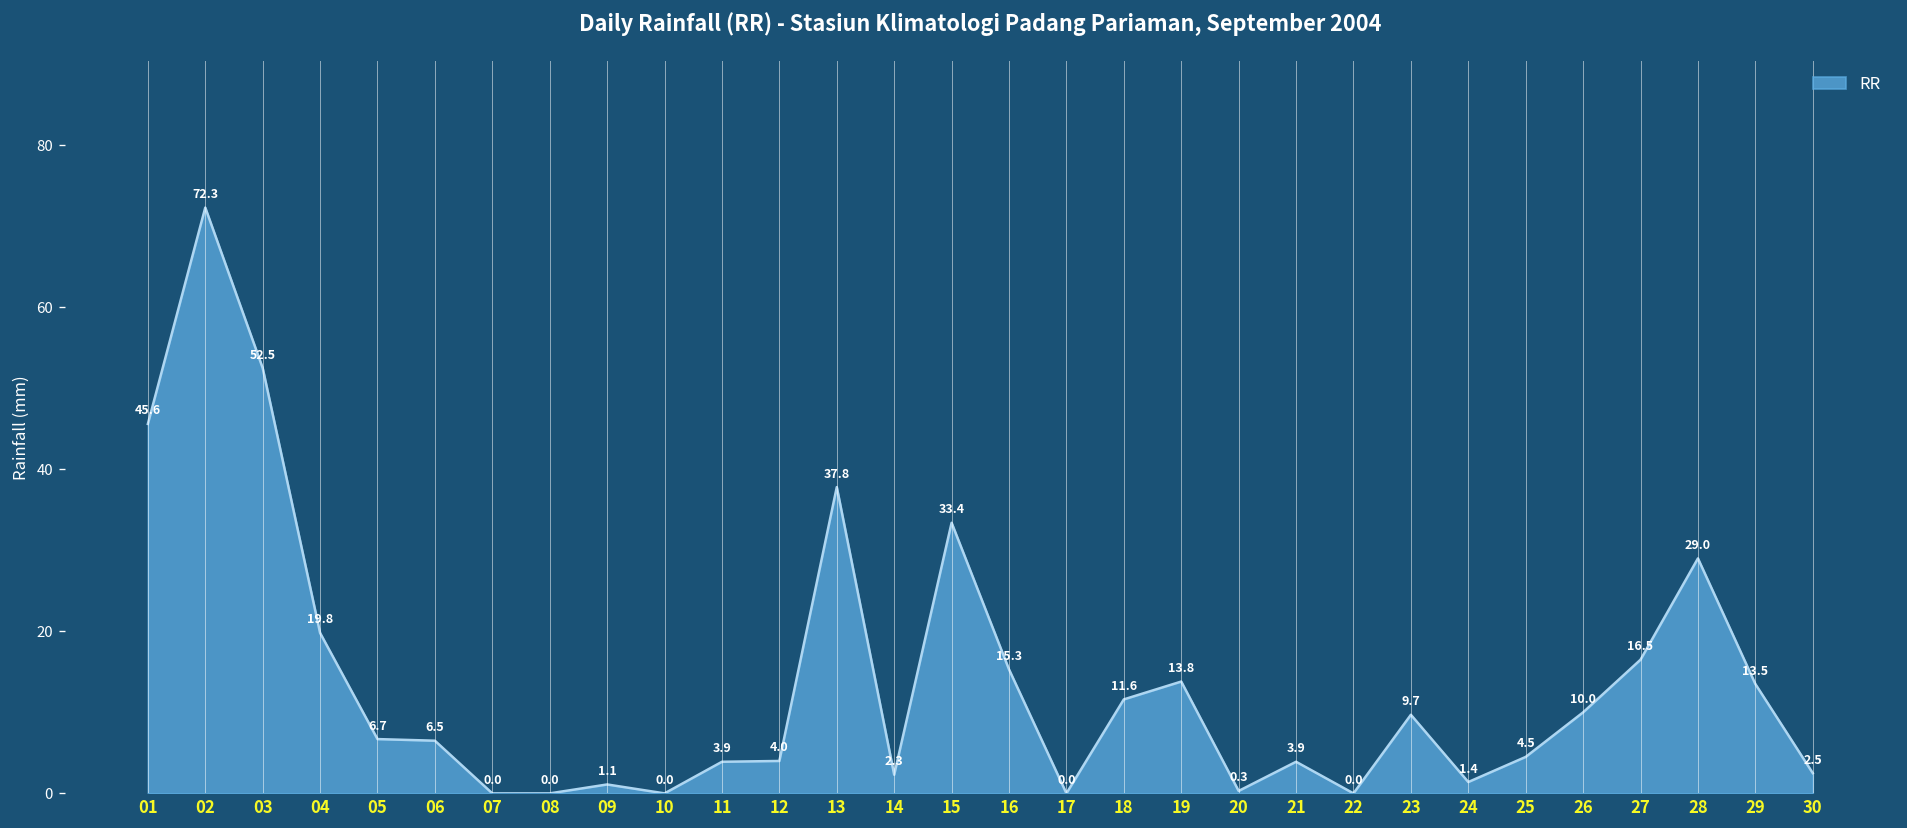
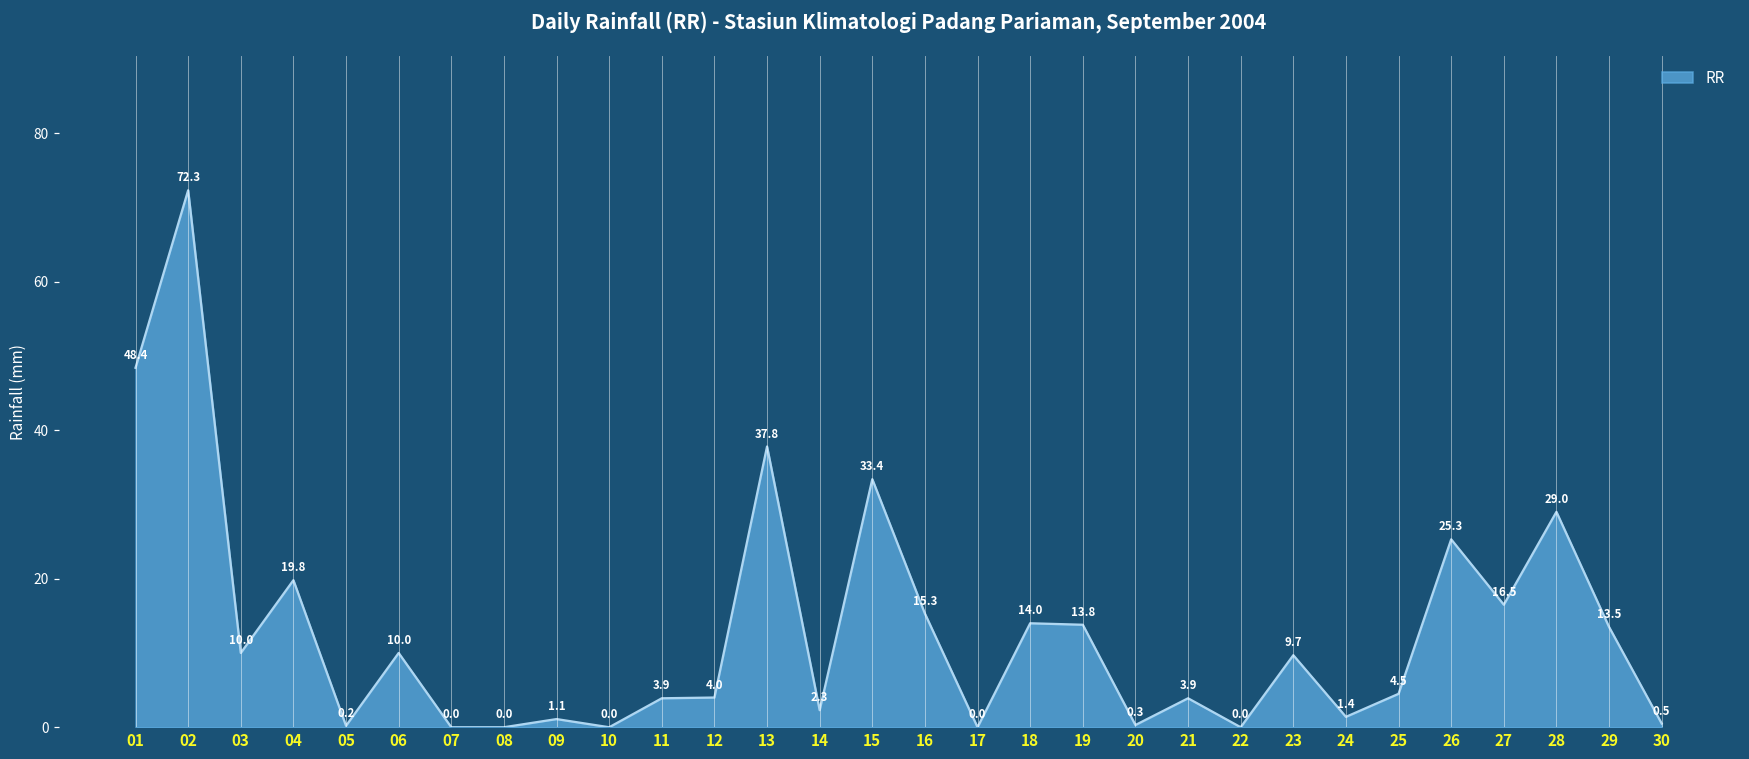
  {
-   "01": 45.6,
+   "01": 48.4,
    "02": 72.3,
-   "03": 52.5,
+   "03": 10.0,
    "04": 19.8,
-   "05": 6.7,
-   "06": 6.5,
+   "05": 0.2,
+   "06": 10.0,
    "07": 0.0,
    "08": 0.0,
    "09": 1.1,
    "10": 0.0,
    "11": 3.9,
    "12": 4.0,
    "13": 37.8,
    "14": 2.3,
    "15": 33.4,
    "16": 15.3,
    "17": 0.0,
-   "18": 11.6,
+   "18": 14.0,
    "19": 13.8,
    "20": 0.3,
    "21": 3.9,
    "22": 0.0,
    "23": 9.7,
    "24": 1.4,
    "25": 4.5,
-   "26": 10.0,
+   "26": 25.3,
    "27": 16.5,
    "28": 29.0,
    "29": 13.5,
-   "30": 2.5
+   "30": 0.5
  }
